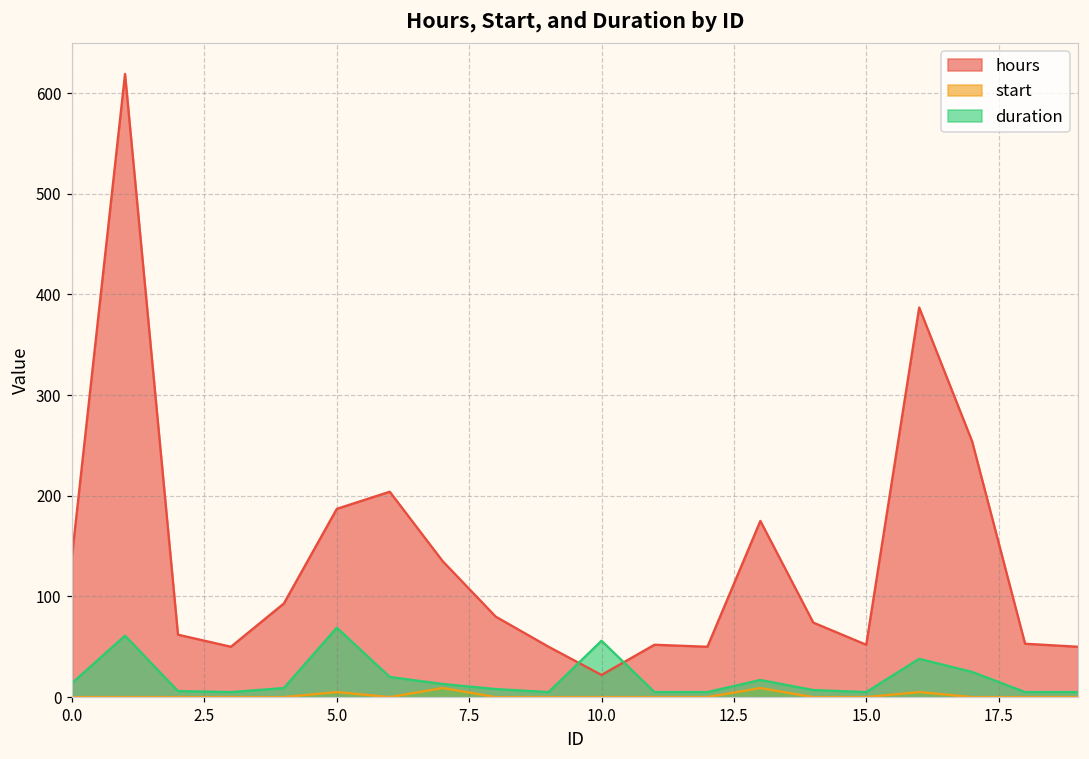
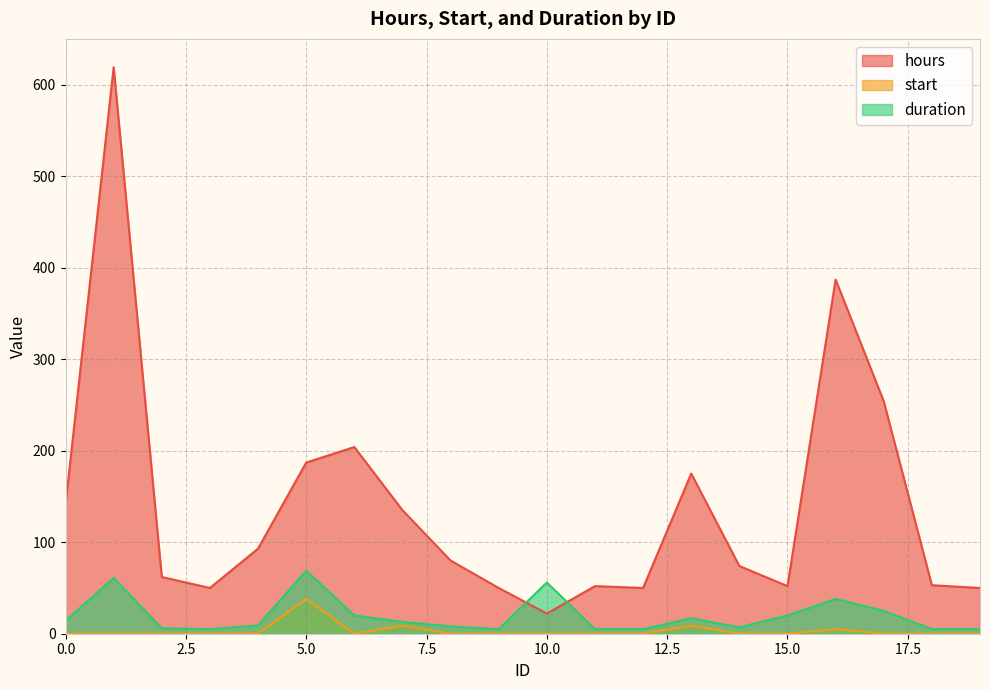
  {
    "hours": {
      "0.0": 140,
      "5.0": 190,
      "10.0": 20,
      "15.0": 50
    },
    "start": {
      "0.0": 0,
-     "5.0": 10,
+     "5.0": 40,
      "10.0": 0,
      "15.0": 0
    },
    "duration": {
      "0.0": 10,
      "5.0": 70,
      "10.0": 60,
-     "15.0": 10
+     "15.0": 20
    }
  }
